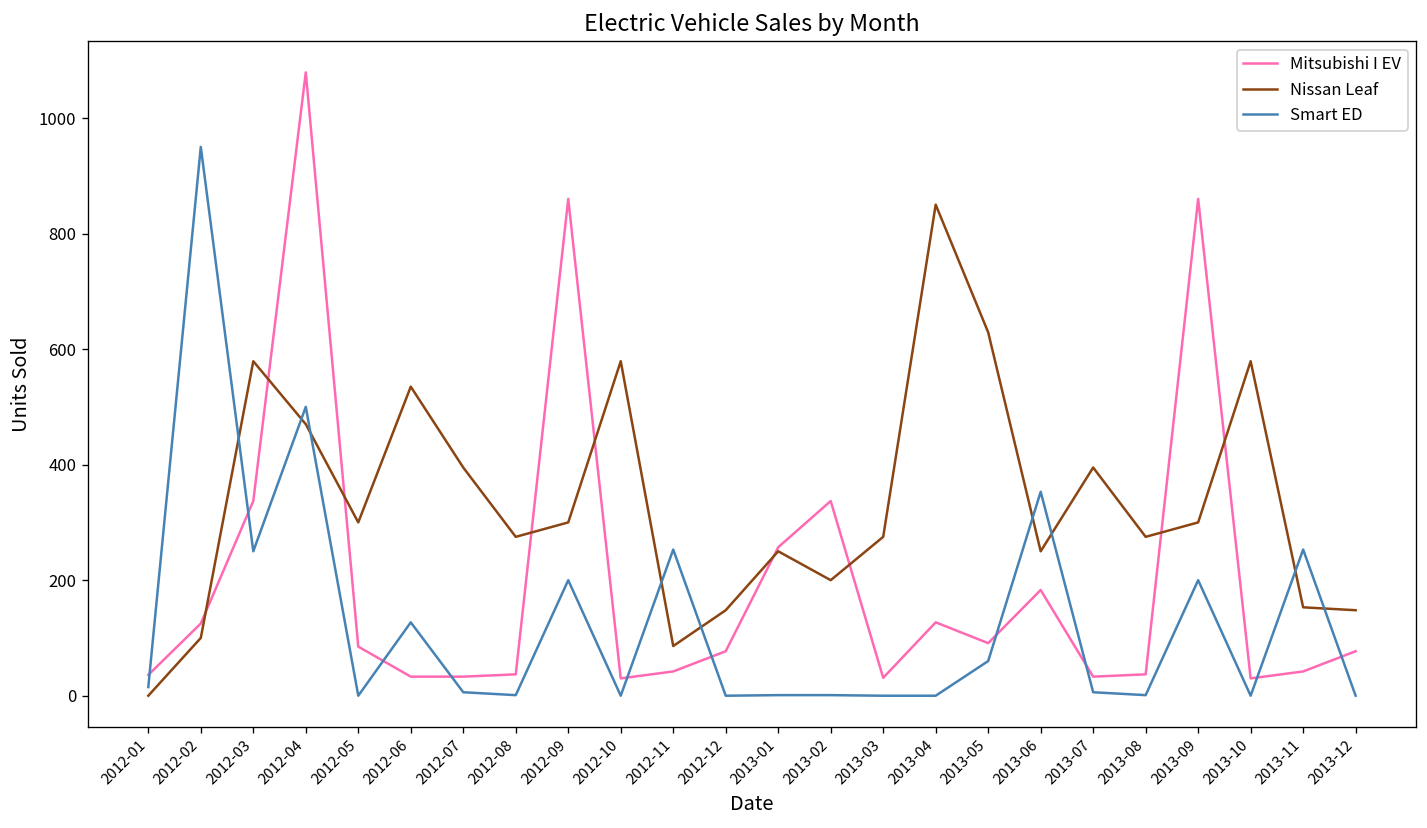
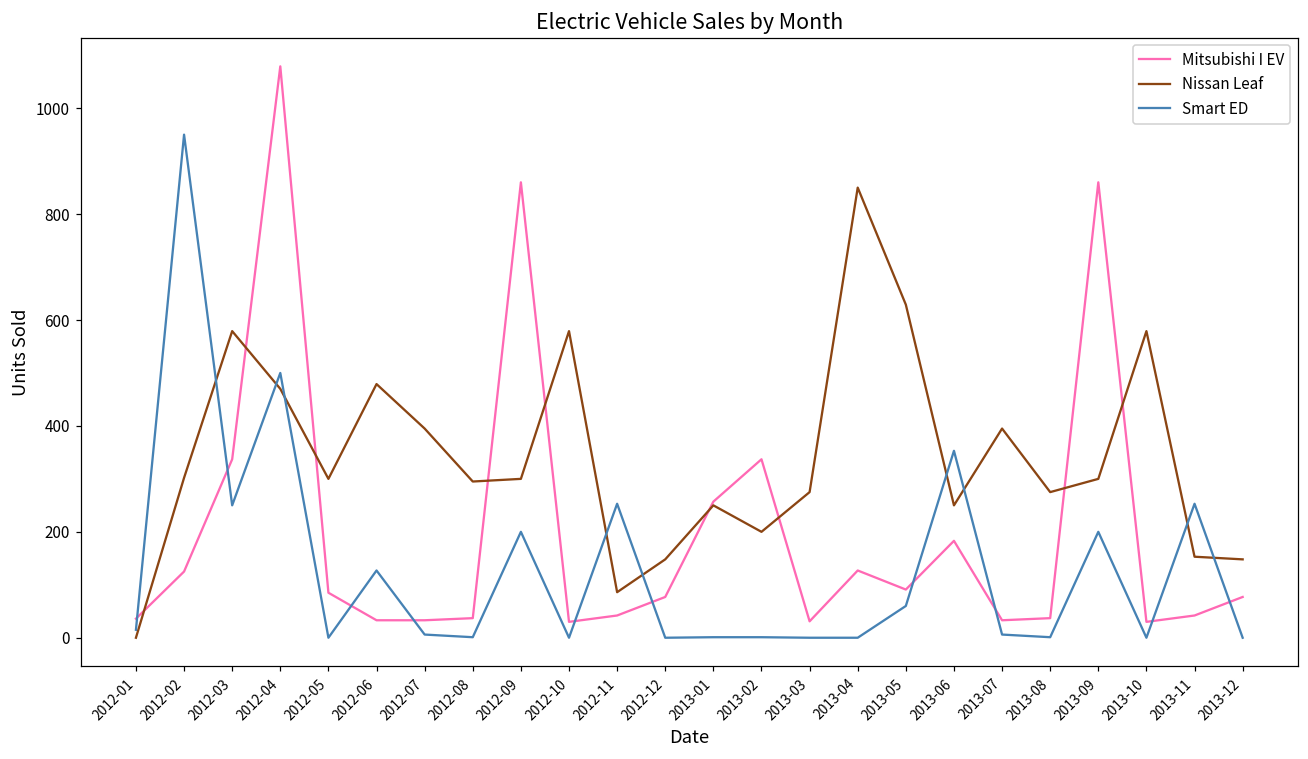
  {
    "Mitsubishi I EV": {
      "2012-01": 40,
      "2012-02": 130,
      "2012-03": 340,
      "2012-04": 1080,
      "2012-05": 90,
      "2012-06": 30,
      "2012-07": 30,
      "2012-08": 40,
      "2012-09": 860,
      "2012-10": 30,
      "2012-11": 40,
      "2012-12": 80,
      "2013-01": 260,
      "2013-02": 340,
      "2013-03": 30,
      "2013-04": 130,
      "2013-05": 90,
      "2013-06": 180,
      "2013-07": 30,
      "2013-08": 40,
      "2013-09": 860,
      "2013-10": 30,
      "2013-11": 40,
      "2013-12": 80
    },
    "Nissan Leaf": {
      "2012-01": 0,
-     "2012-02": 100,
+     "2012-02": 300,
      "2012-03": 580,
      "2012-04": 470,
      "2012-05": 300,
-     "2012-06": 540,
+     "2012-06": 480,
      "2012-07": 400,
-     "2012-08": 280,
+     "2012-08": 300,
      "2012-09": 300,
      "2012-10": 580,
      "2012-11": 90,
      "2012-12": 150,
      "2013-01": 250,
      "2013-02": 200,
      "2013-03": 280,
      "2013-04": 850,
      "2013-05": 630,
      "2013-06": 250,
      "2013-07": 400,
      "2013-08": 280,
      "2013-09": 300,
      "2013-10": 580,
      "2013-11": 150,
      "2013-12": 150
    },
    "Smart ED": {
      "2012-01": 20,
      "2012-02": 950,
      "2012-03": 250,
      "2012-04": 500,
      "2012-05": 0,
      "2012-06": 130,
      "2012-07": 10,
      "2012-08": 0,
      "2012-09": 200,
      "2012-10": 0,
      "2012-11": 250,
      "2012-12": 0,
      "2013-01": 0,
      "2013-02": 0,
      "2013-03": 0,
      "2013-04": 0,
      "2013-05": 60,
      "2013-06": 350,
      "2013-07": 10,
      "2013-08": 0,
      "2013-09": 200,
      "2013-10": 0,
      "2013-11": 250,
      "2013-12": 0
    }
  }
